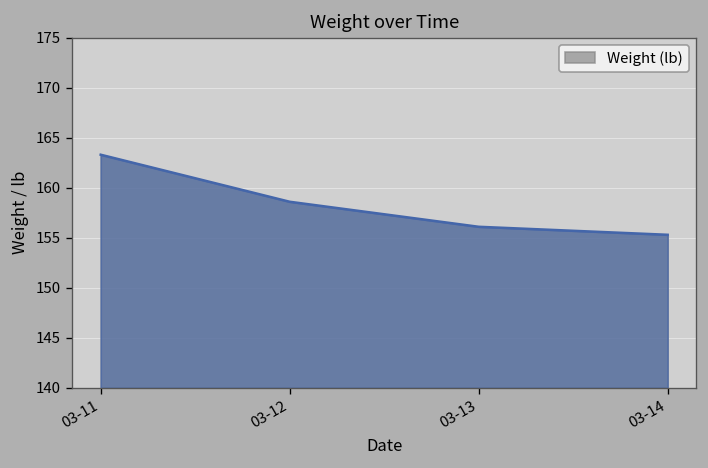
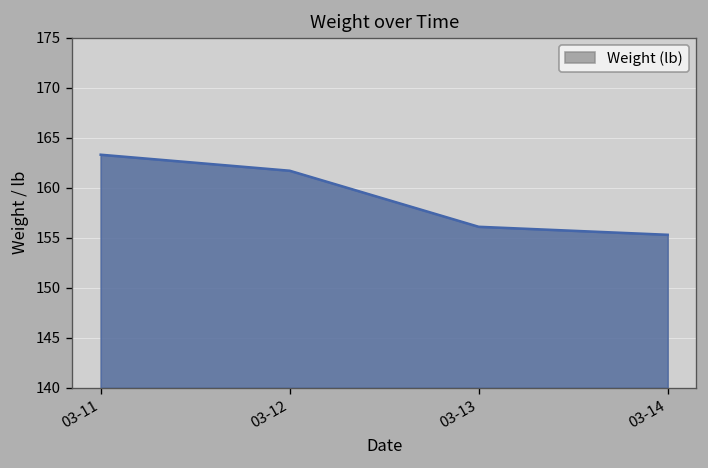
  {
    "03-11": 163,
-   "03-12": 159,
+   "03-12": 162,
    "03-13": 156,
    "03-14": 155
  }
